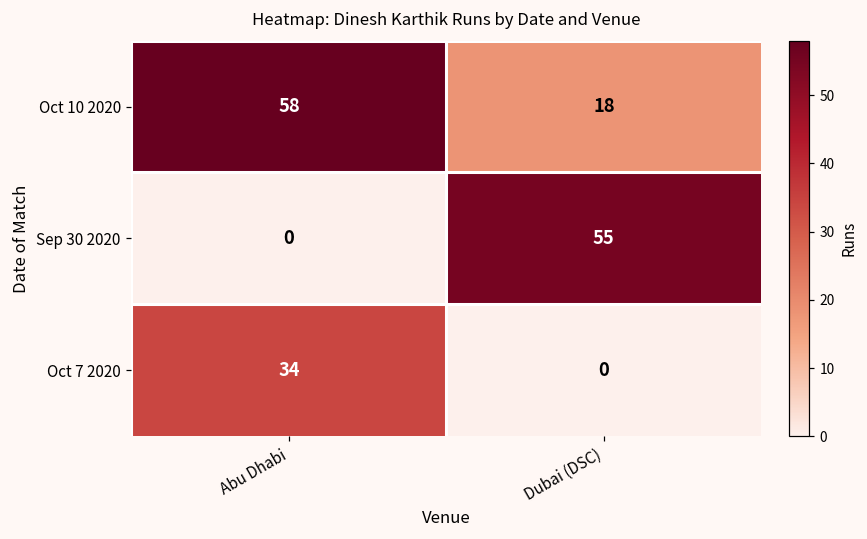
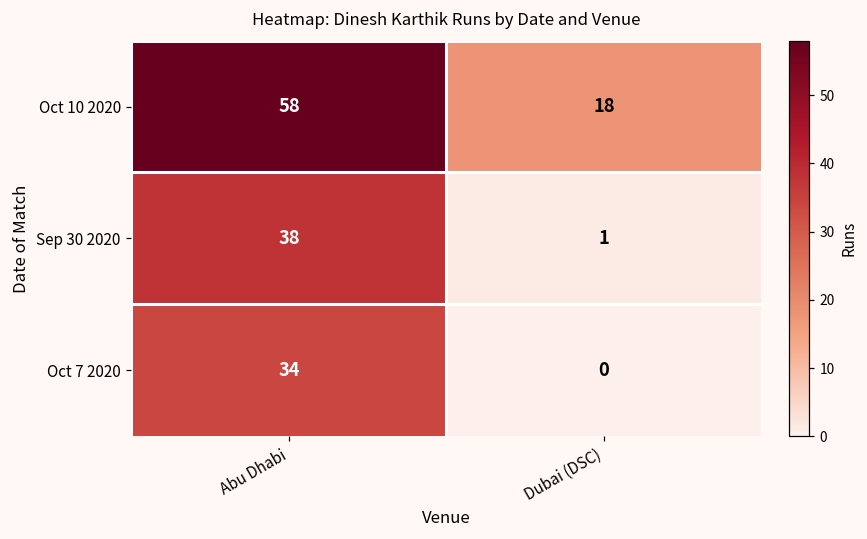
  {
    "Oct 10 2020": {
      "Abu Dhabi": 58,
      "Dubai (DSC)": 18
    },
    "Sep 30 2020": {
-     "Abu Dhabi": 0,
-     "Dubai (DSC)": 55
+     "Abu Dhabi": 38,
+     "Dubai (DSC)": 1
    },
    "Oct 7 2020": {
      "Abu Dhabi": 34,
      "Dubai (DSC)": 0
    }
  }
